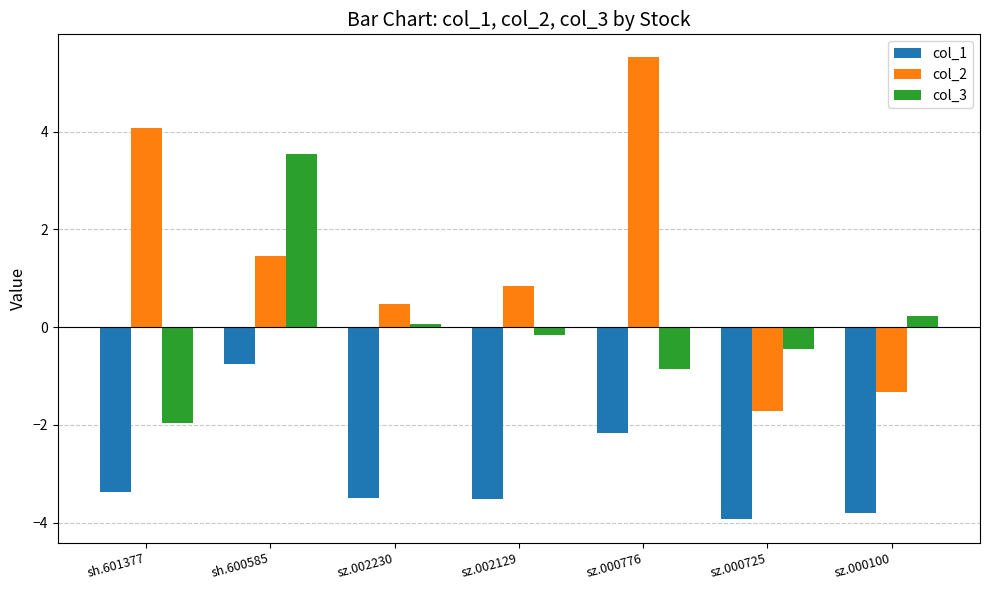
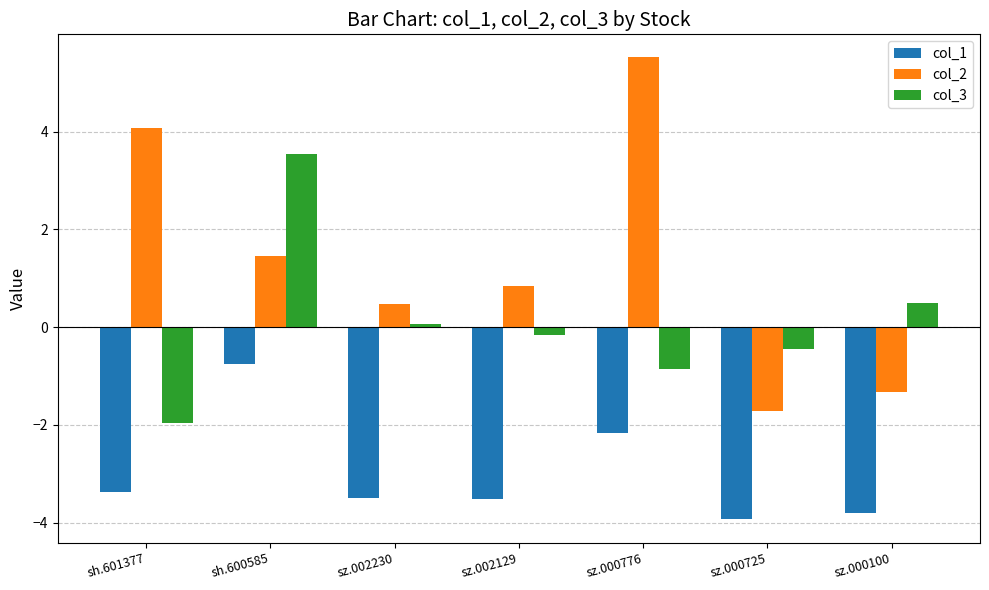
  {
    "col_1": {
      "sh.601377": -3.4,
      "sh.600585": -0.7,
      "sz.002230": -3.5,
      "sz.002129": -3.5,
      "sz.000776": -2.2,
      "sz.000725": -3.9,
      "sz.000100": -3.8
    },
    "col_2": {
      "sh.601377": 4.1,
      "sh.600585": 1.5,
      "sz.002230": 0.5,
      "sz.002129": 0.8,
      "sz.000776": 5.5,
      "sz.000725": -1.7,
      "sz.000100": -1.3
    },
    "col_3": {
      "sh.601377": -2.0,
      "sh.600585": 3.5,
      "sz.002230": 0.1,
      "sz.002129": -0.2,
      "sz.000776": -0.8,
      "sz.000725": -0.4,
-     "sz.000100": 0.2
+     "sz.000100": 0.5
    }
  }
